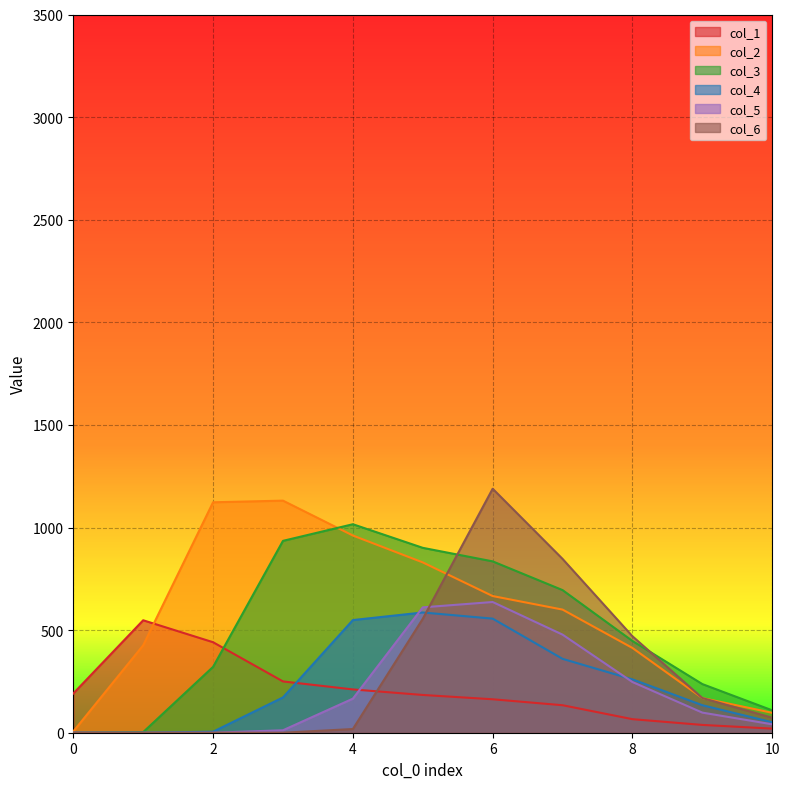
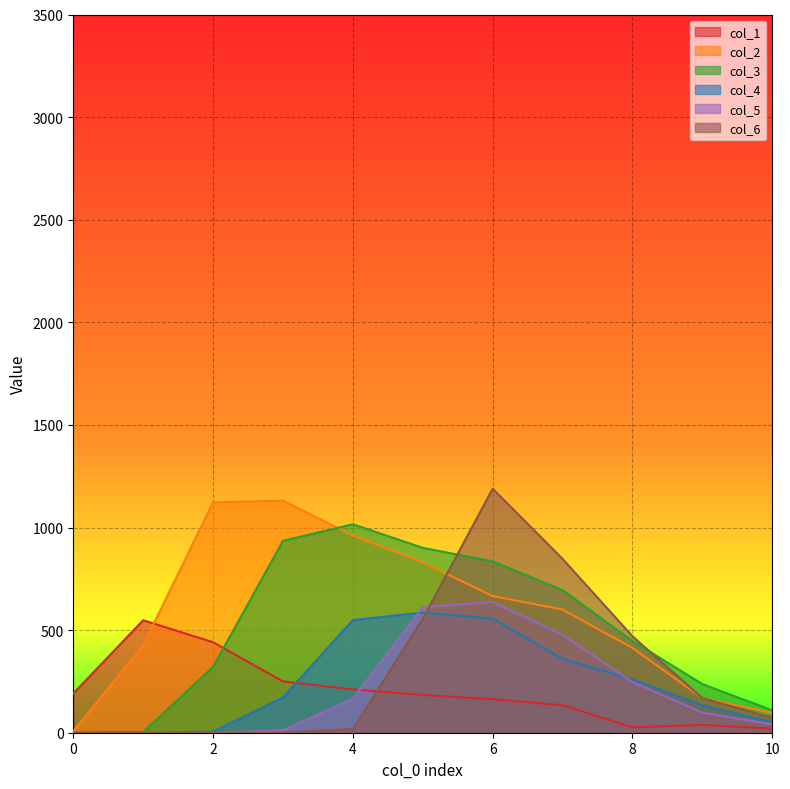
  {
    "col_1": {
      "0": 190,
      "2": 440,
      "4": 210,
      "6": 160,
-     "8": 70,
+     "8": 30,
      "10": 20
    },
    "col_2": {
      "2": 1120,
      "4": 960,
      "6": 670,
      "8": 410
    },
    "col_3": {
      "2": 320,
      "4": 1020,
      "6": 840,
      "8": 450
    },
    "col_4": {
      "4": 550,
      "6": 560,
      "8": 260
    },
    "col_5": {
      "4": 170,
      "6": 640,
      "8": 250
    },
    "col_6": {
      "4": 20,
      "6": 1190,
      "8": 470,
      "10": 70
    }
  }
